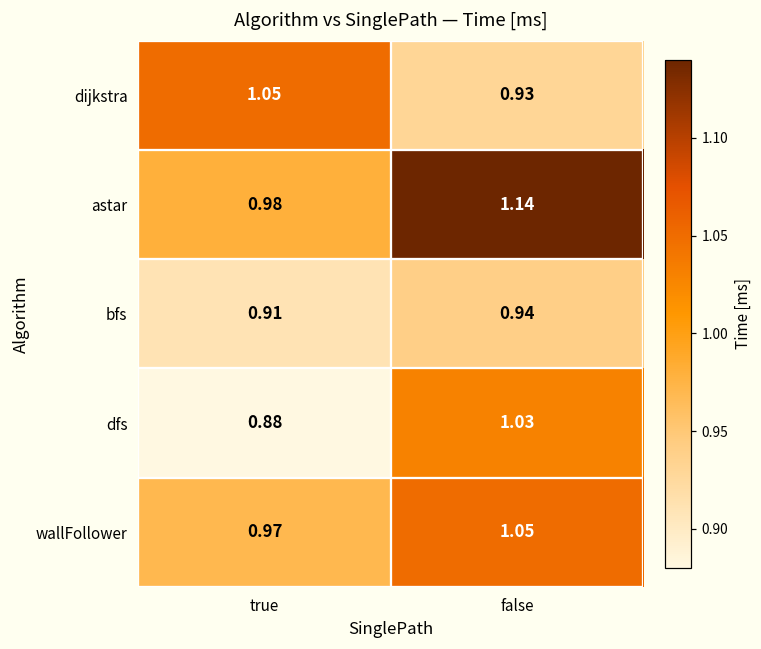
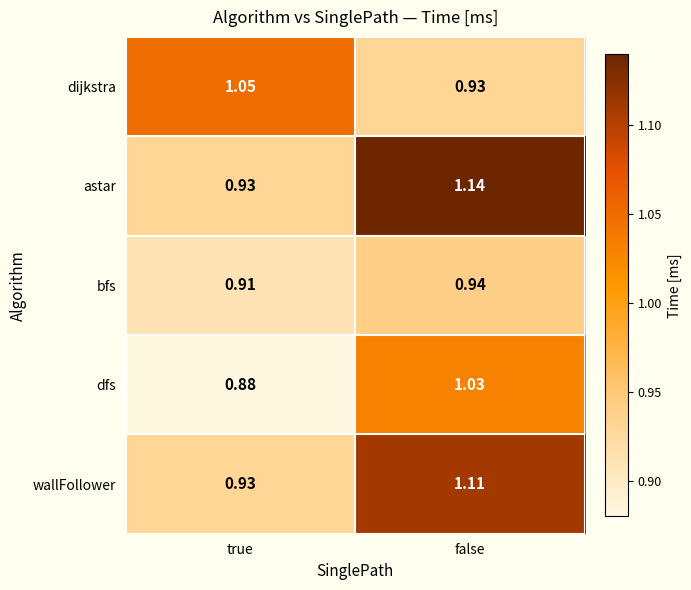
  {
    "dijkstra": {
      "true": 1.05,
      "false": 0.93
    },
    "astar": {
-     "true": 0.98,
+     "true": 0.93,
      "false": 1.14
    },
    "bfs": {
      "true": 0.91,
      "false": 0.94
    },
    "dfs": {
      "true": 0.88,
      "false": 1.03
    },
    "wallFollower": {
-     "true": 0.97,
-     "false": 1.05
+     "true": 0.93,
+     "false": 1.11
    }
  }
